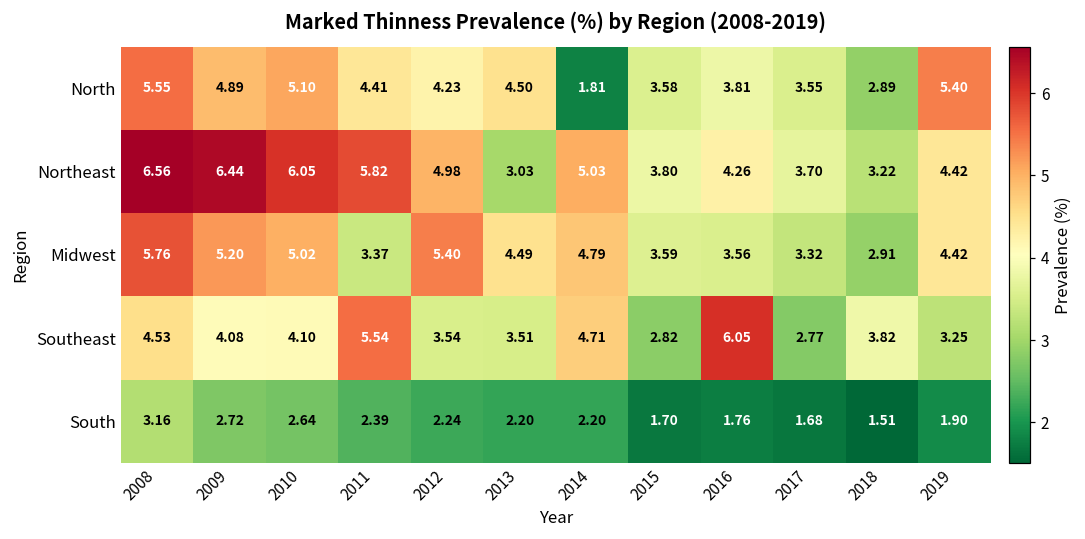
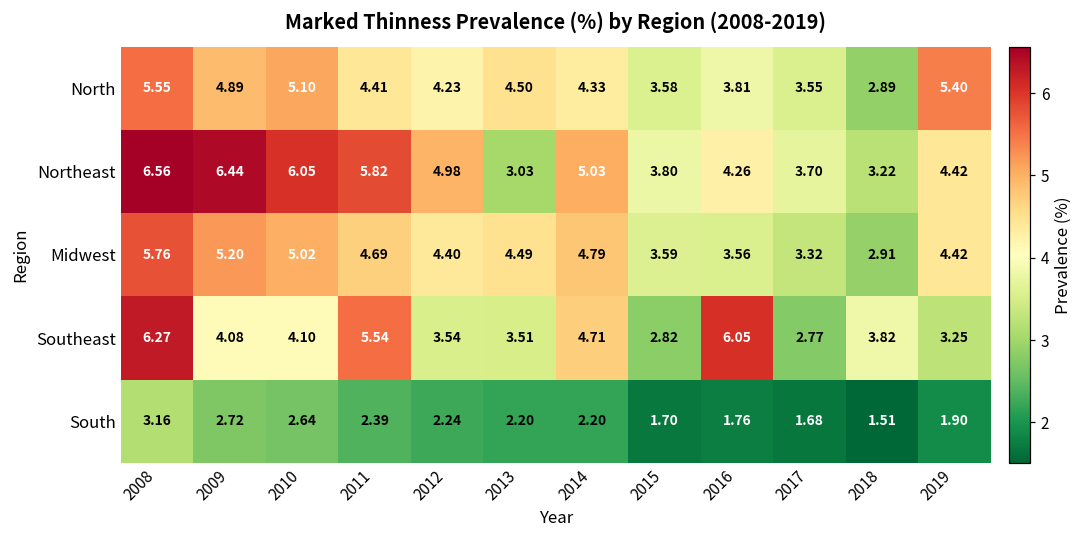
  {
    "North": {
      "2008": 5.55,
      "2009": 4.89,
      "2010": 5.10,
      "2011": 4.41,
      "2012": 4.23,
      "2013": 4.50,
-     "2014": 1.81,
+     "2014": 4.33,
      "2015": 3.58,
      "2016": 3.81,
      "2017": 3.55,
      "2018": 2.89,
      "2019": 5.40
    },
    "Northeast": {
      "2008": 6.56,
      "2009": 6.44,
      "2010": 6.05,
      "2011": 5.82,
      "2012": 4.98,
      "2013": 3.03,
      "2014": 5.03,
      "2015": 3.80,
      "2016": 4.26,
      "2017": 3.70,
      "2018": 3.22,
      "2019": 4.42
    },
    "Midwest": {
      "2008": 5.76,
      "2009": 5.20,
      "2010": 5.02,
-     "2011": 3.37,
-     "2012": 5.40,
+     "2011": 4.69,
+     "2012": 4.40,
      "2013": 4.49,
      "2014": 4.79,
      "2015": 3.59,
      "2016": 3.56,
      "2017": 3.32,
      "2018": 2.91,
      "2019": 4.42
    },
    "Southeast": {
-     "2008": 4.53,
+     "2008": 6.27,
      "2009": 4.08,
      "2010": 4.10,
      "2011": 5.54,
      "2012": 3.54,
      "2013": 3.51,
      "2014": 4.71,
      "2015": 2.82,
      "2016": 6.05,
      "2017": 2.77,
      "2018": 3.82,
      "2019": 3.25
    },
    "South": {
      "2008": 3.16,
      "2009": 2.72,
      "2010": 2.64,
      "2011": 2.39,
      "2012": 2.24,
      "2013": 2.20,
      "2014": 2.20,
      "2015": 1.70,
      "2016": 1.76,
      "2017": 1.68,
      "2018": 1.51,
      "2019": 1.90
    }
  }
